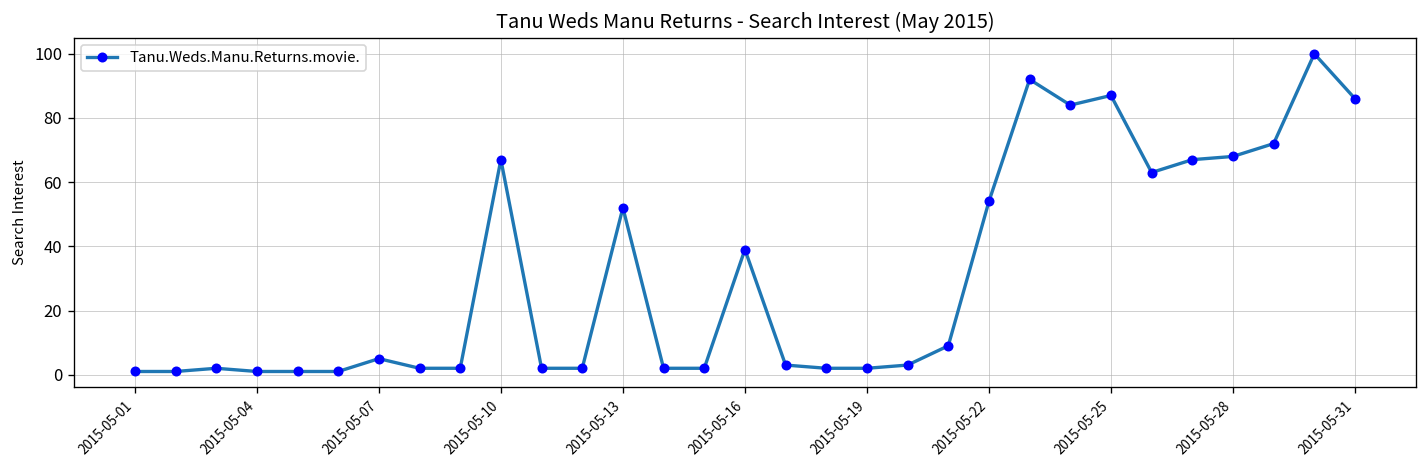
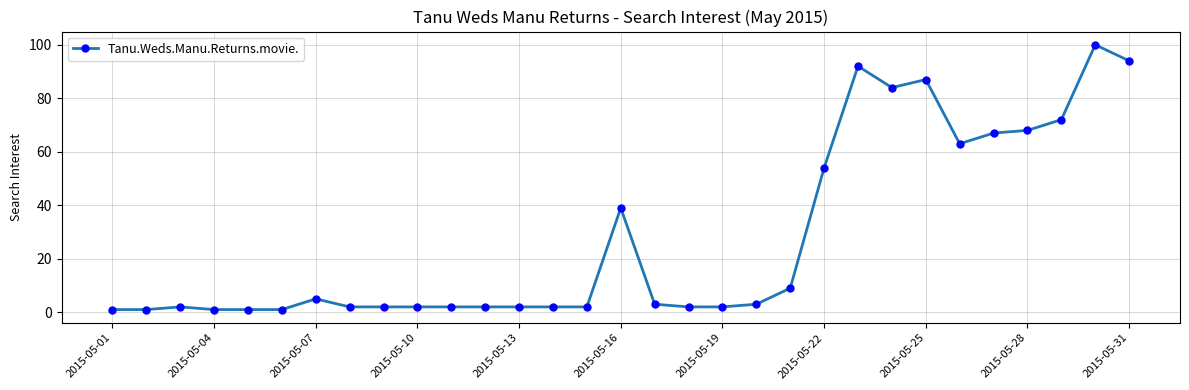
  {
    "2015-05-01": 1,
    "2015-05-04": 1,
    "2015-05-07": 5,
-   "2015-05-10": 67,
-   "2015-05-13": 52,
+   "2015-05-10": 2,
+   "2015-05-13": 2,
    "2015-05-16": 39,
    "2015-05-19": 2,
    "2015-05-22": 54,
    "2015-05-25": 87,
    "2015-05-28": 68,
-   "2015-05-31": 86
+   "2015-05-31": 94
  }
